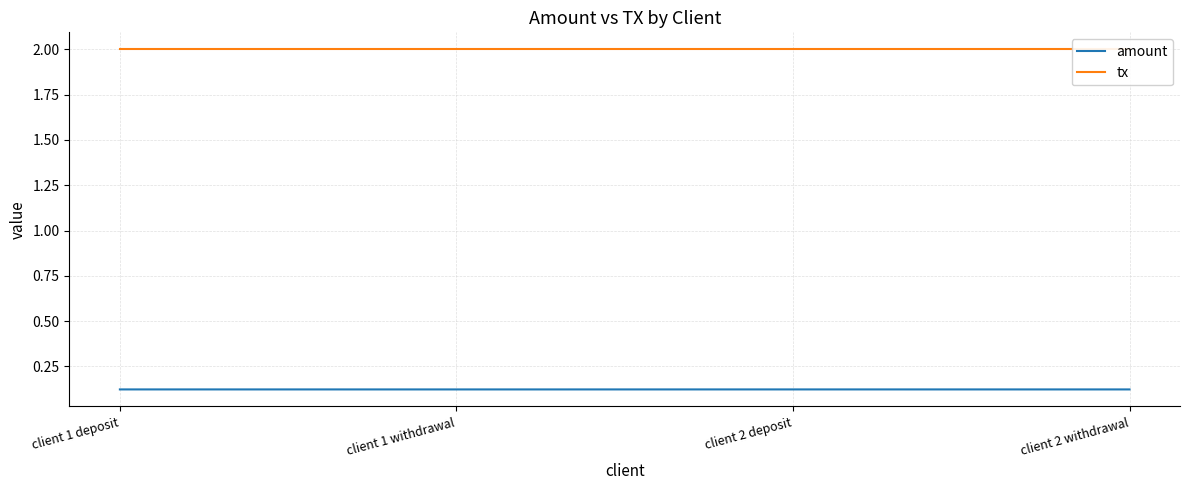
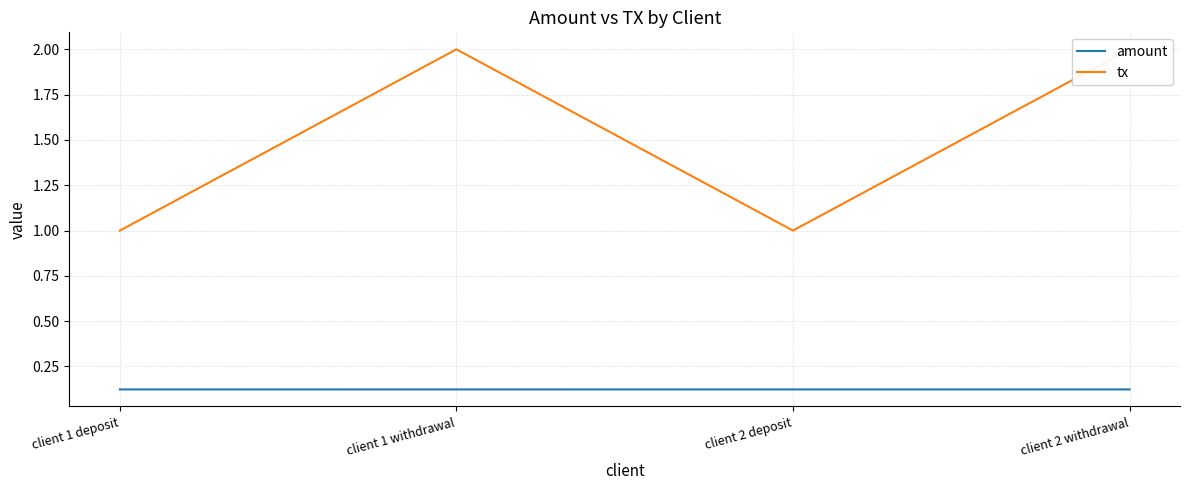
  {
    "amount": {
      "client 1 deposit": 0.12,
      "client 1 withdrawal": 0.12,
      "client 2 deposit": 0.12,
      "client 2 withdrawal": 0.12
    },
    "tx": {
-     "client 1 deposit": 2,
+     "client 1 deposit": 1,
      "client 1 withdrawal": 2,
-     "client 2 deposit": 2
+     "client 2 deposit": 1
    }
  }
